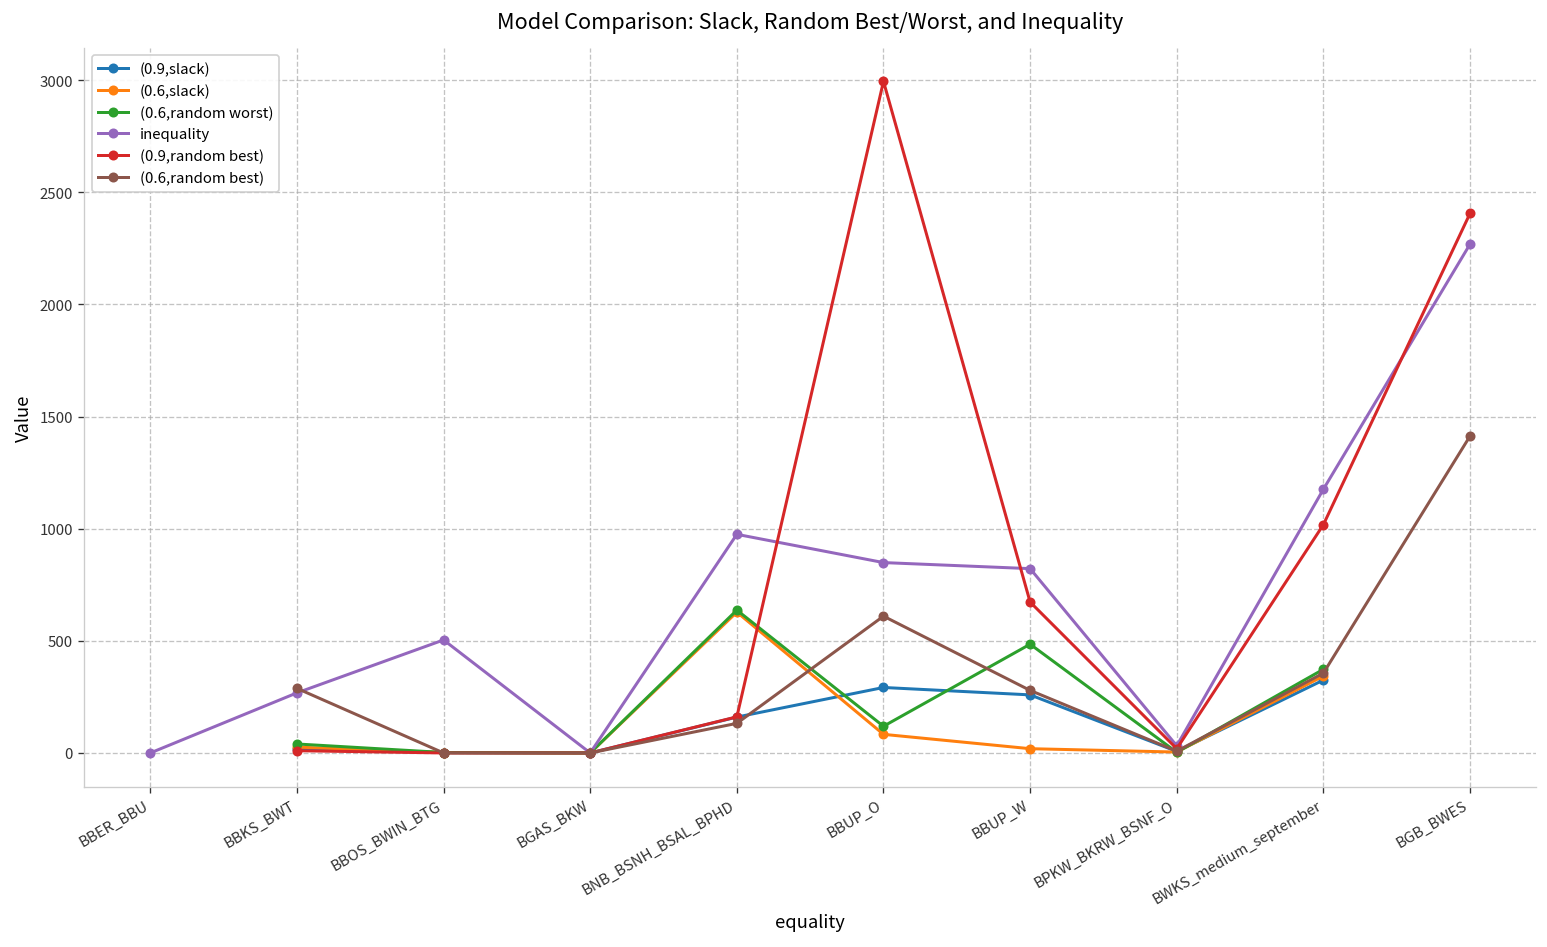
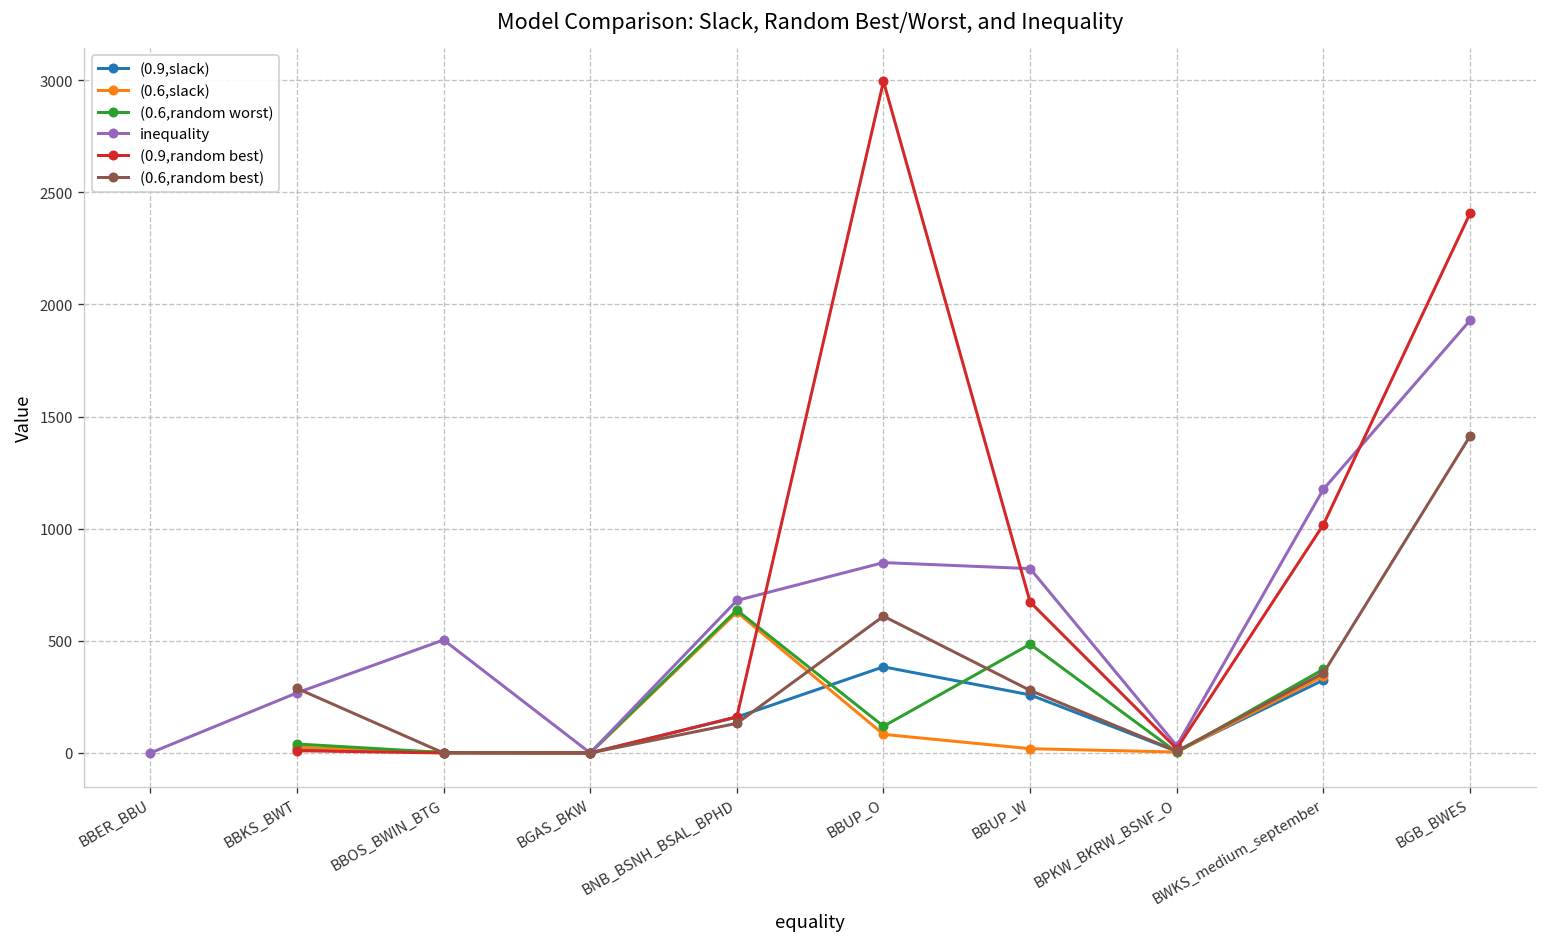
  {
    "(0.9,slack)": {
-     "BBUP_O": 290,
+     "BBUP_O": 380,
      "BBUP_W": 260,
      "BWKS_medium_september": 330
    },
    "(0.6,slack)": {
      "BBUP_O": 80,
      "BBUP_W": 20
    },
    "(0.6,random worst)": {
      "BBKS_BWT": 40,
      "BBUP_O": 120,
      "BBUP_W": 490,
      "BWKS_medium_september": 370
    },
    "inequality": {
      "BBER_BBU": 0,
      "BBKS_BWT": 270,
      "BBOS_BWIN_BTG": 500,
-     "BNB_BSNH_BSAL_BPHD": 980,
+     "BNB_BSNH_BSAL_BPHD": 680,
      "BBUP_O": 850,
      "BBUP_W": 820,
      "BWKS_medium_september": 1180,
-     "BGB_BWES": 2270
+     "BGB_BWES": 1930
    },
    "(0.9,random best)": {
      "BBUP_O": 3000,
      "BBUP_W": 670,
      "BWKS_medium_september": 1020,
      "BGB_BWES": 2410
    },
    "(0.6,random best)": {
      "BBKS_BWT": 290,
      "BNB_BSNH_BSAL_BPHD": 130,
      "BBUP_O": 610,
      "BBUP_W": 280,
      "BGB_BWES": 1410
    }
  }
